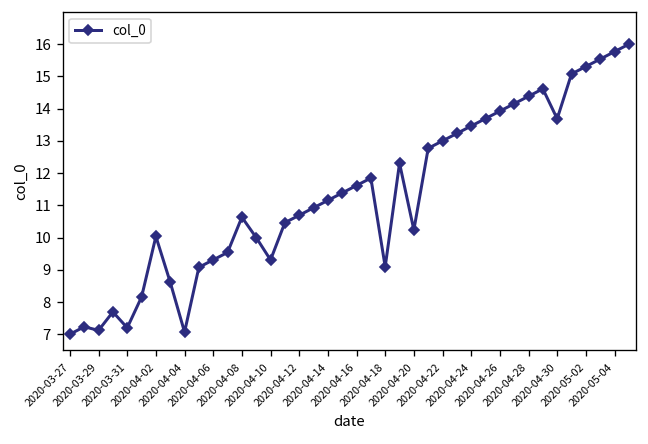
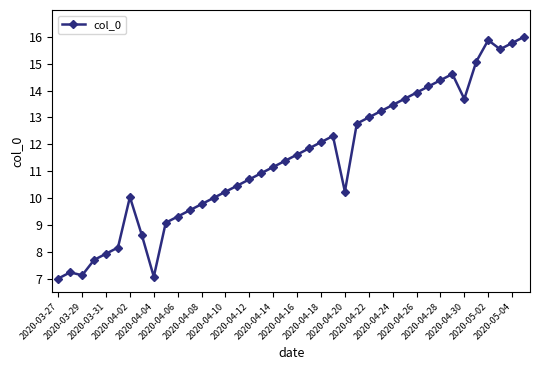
  {
    "2020-03-27": 7.0,
    "2020-03-29": 7.1,
-   "2020-03-31": 7.2,
+   "2020-03-31": 7.9,
    "2020-04-02": 10.0,
    "2020-04-04": 7.1,
    "2020-04-06": 9.3,
-   "2020-04-08": 10.6,
-   "2020-04-10": 9.3,
+   "2020-04-08": 9.8,
+   "2020-04-10": 10.2,
    "2020-04-12": 10.7,
    "2020-04-14": 11.2,
    "2020-04-16": 11.6,
-   "2020-04-18": 9.1,
+   "2020-04-18": 12.1,
    "2020-04-20": 10.2,
    "2020-04-22": 13.0,
    "2020-04-24": 13.5,
    "2020-04-26": 13.9,
    "2020-04-28": 14.4,
    "2020-04-30": 13.7,
-   "2020-05-02": 15.3,
+   "2020-05-02": 15.9,
    "2020-05-04": 15.8
  }
